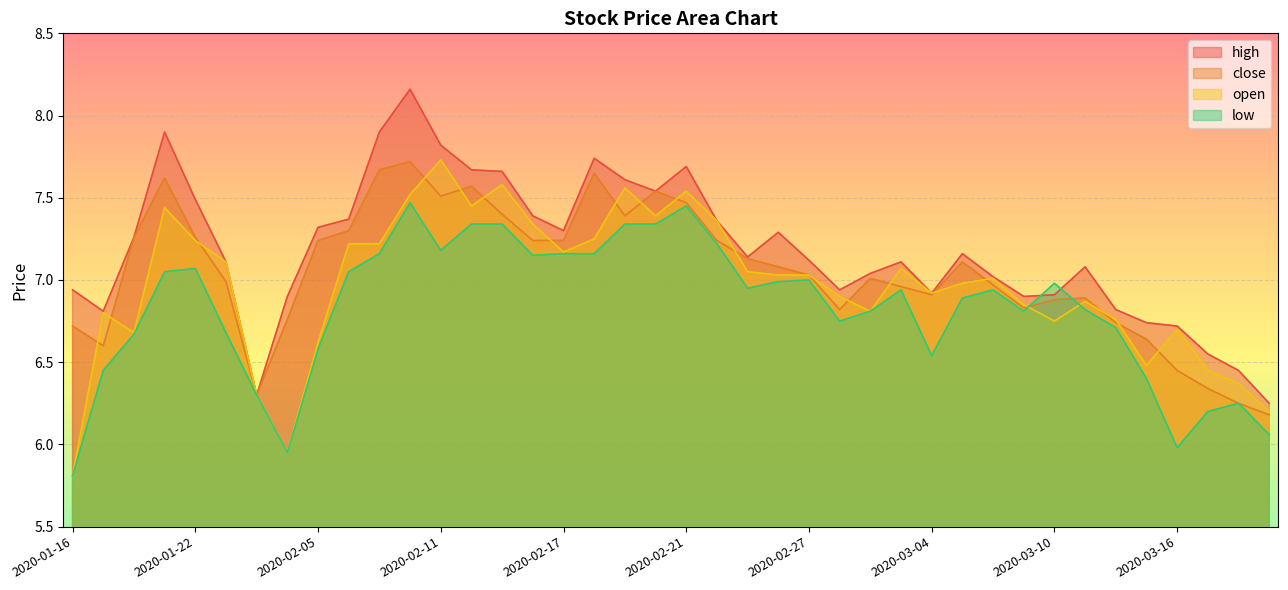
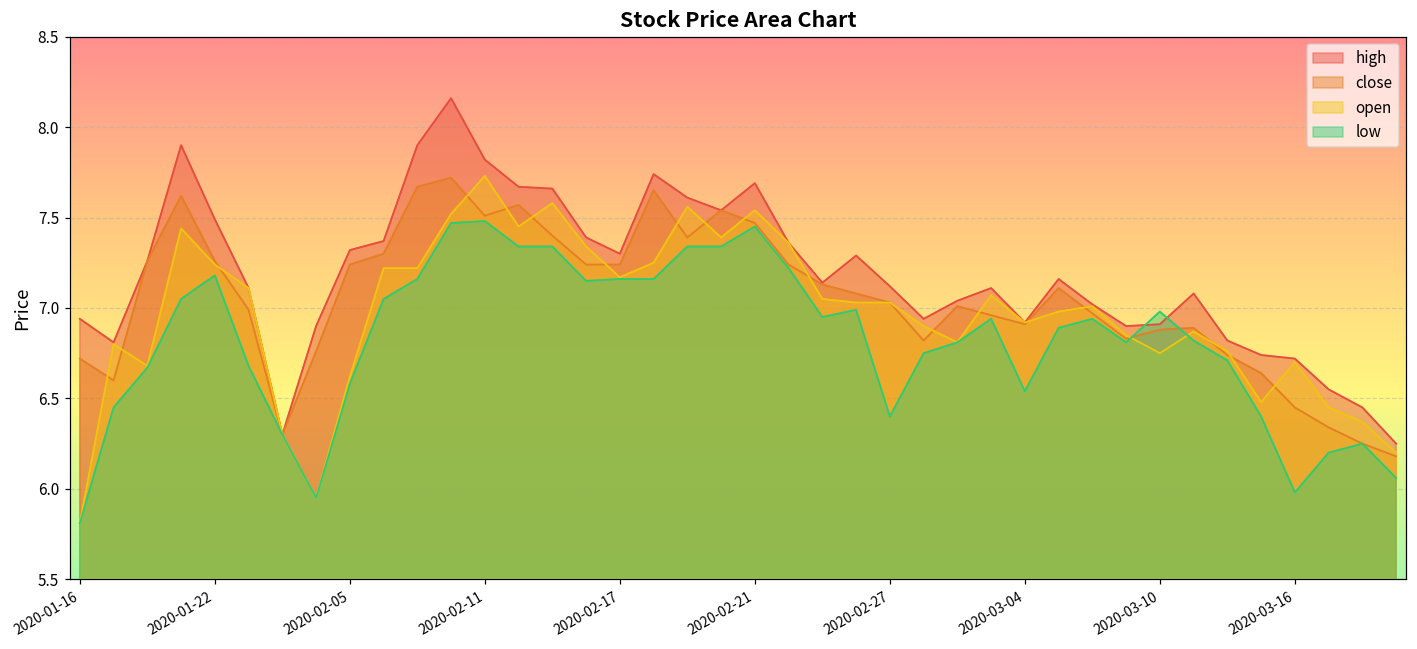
  {
    "low": {
-     "2020-01-22": 7.07,
+     "2020-01-22": 7.18,
      "2020-02-05": 6.58,
-     "2020-02-11": 7.18,
+     "2020-02-11": 7.48,
      "2020-02-21": 7.45,
-     "2020-02-27": 7.0,
+     "2020-02-27": 6.4,
      "2020-03-04": 6.54,
      "2020-03-10": 6.98,
      "2020-03-16": 5.98
    }
  }
